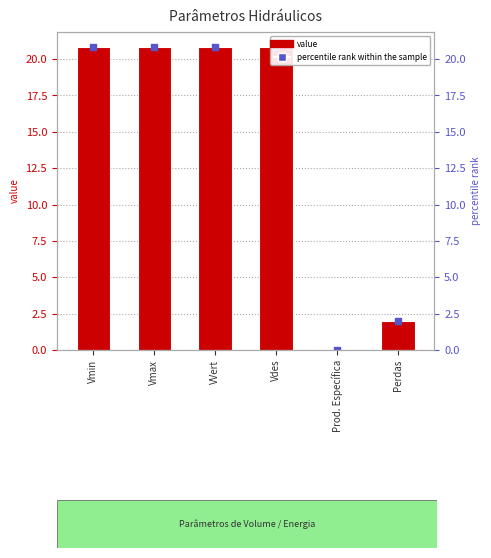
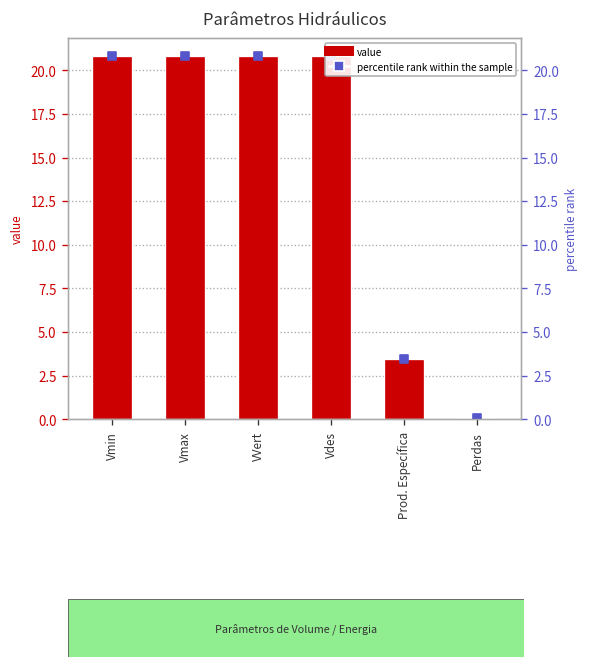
  {
    "value": {
      "Vmin": 20.8,
      "Vmax": 20.8,
      "VVert": 20.8,
-     "Prod. Específica": 0.0,
-     "Perdas": 2.0
+     "Prod. Específica": 3.4,
+     "Perdas": 0.1
    }
  }
